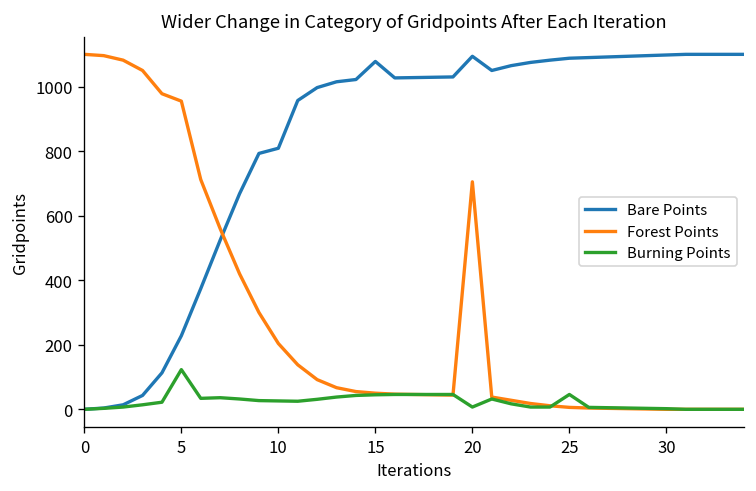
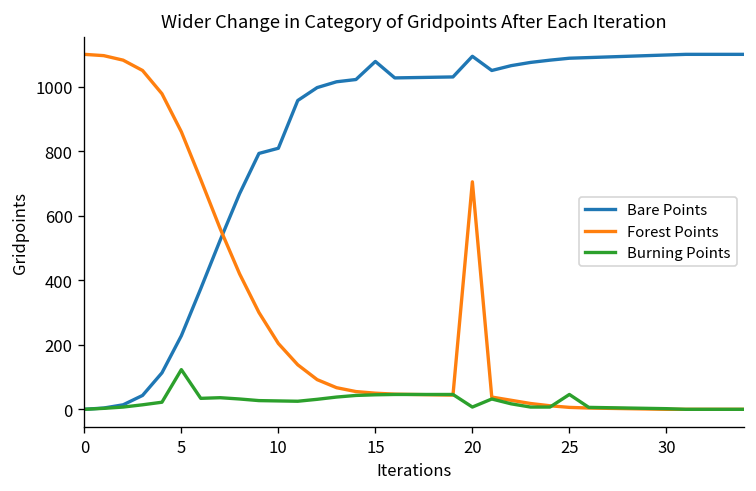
  {
    "Bare Points": {
      "5": 230,
      "10": 810,
      "15": 1080,
      "20": 1090,
      "25": 1090,
      "30": 1100
    },
    "Forest Points": {
      "0": 1100,
-     "5": 960,
+     "5": 860,
      "10": 200,
      "20": 710,
      "25": 10
    },
    "Burning Points": {
      "5": 120,
      "10": 30,
      "20": 10,
      "25": 50
    }
  }
